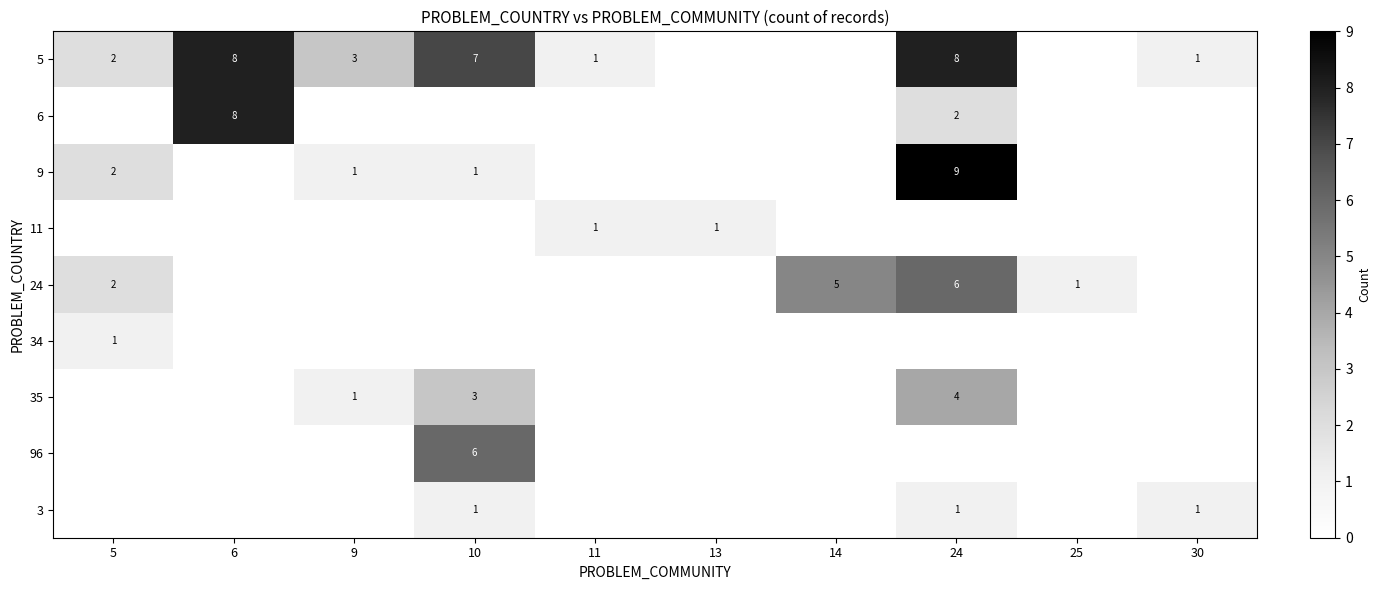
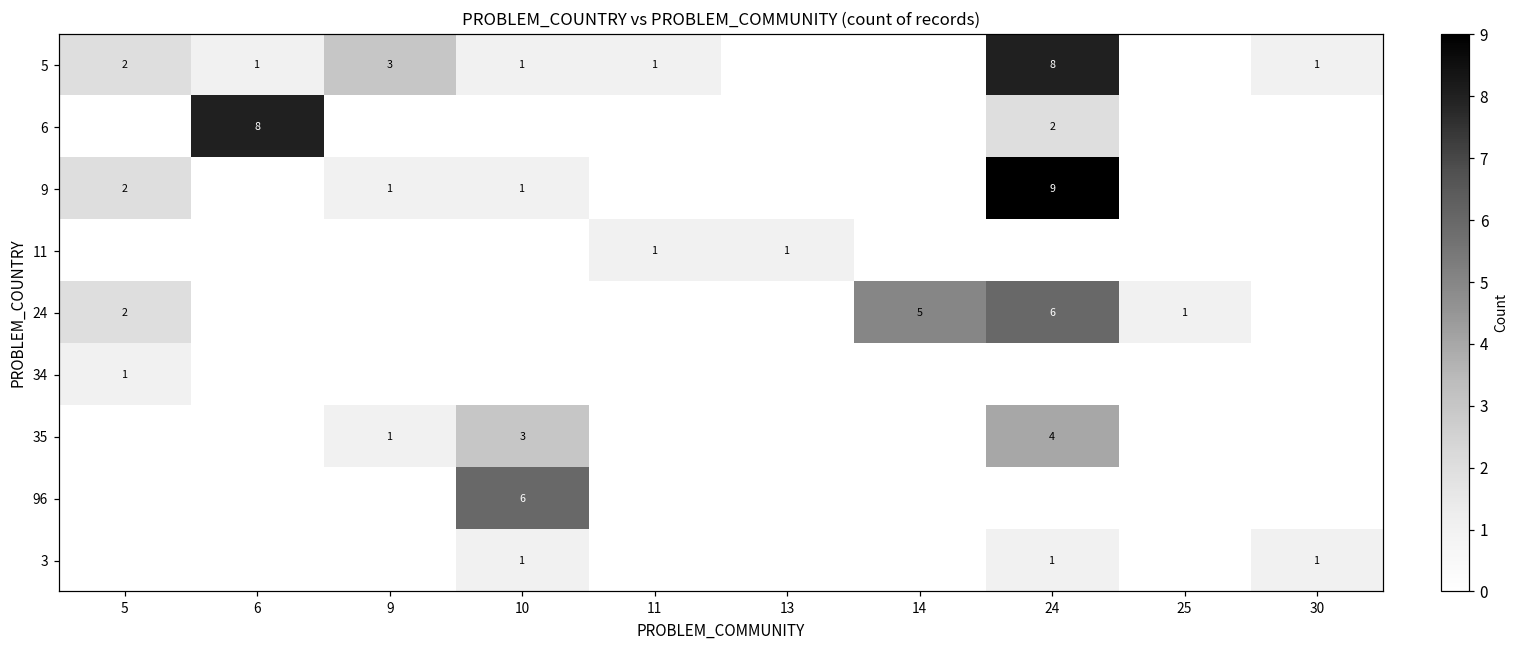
  {
    "5": {
      "5": 2,
-     "6": 8,
+     "6": 1,
      "9": 3,
-     "10": 7,
+     "10": 1,
      "11": 1,
      "24": 8,
      "30": 1
    },
    "6": {
      "6": 8,
      "24": 2
    },
    "9": {
      "5": 2,
      "9": 1,
      "10": 1,
      "24": 9
    },
    "11": {
      "11": 1,
      "13": 1
    },
    "24": {
      "5": 2,
      "14": 5,
      "24": 6,
      "25": 1
    },
    "34": {
      "5": 1
    },
    "35": {
      "9": 1,
      "10": 3,
      "24": 4
    },
    "96": {
      "10": 6
    },
    "3": {
      "10": 1,
      "24": 1,
      "30": 1
    }
  }
